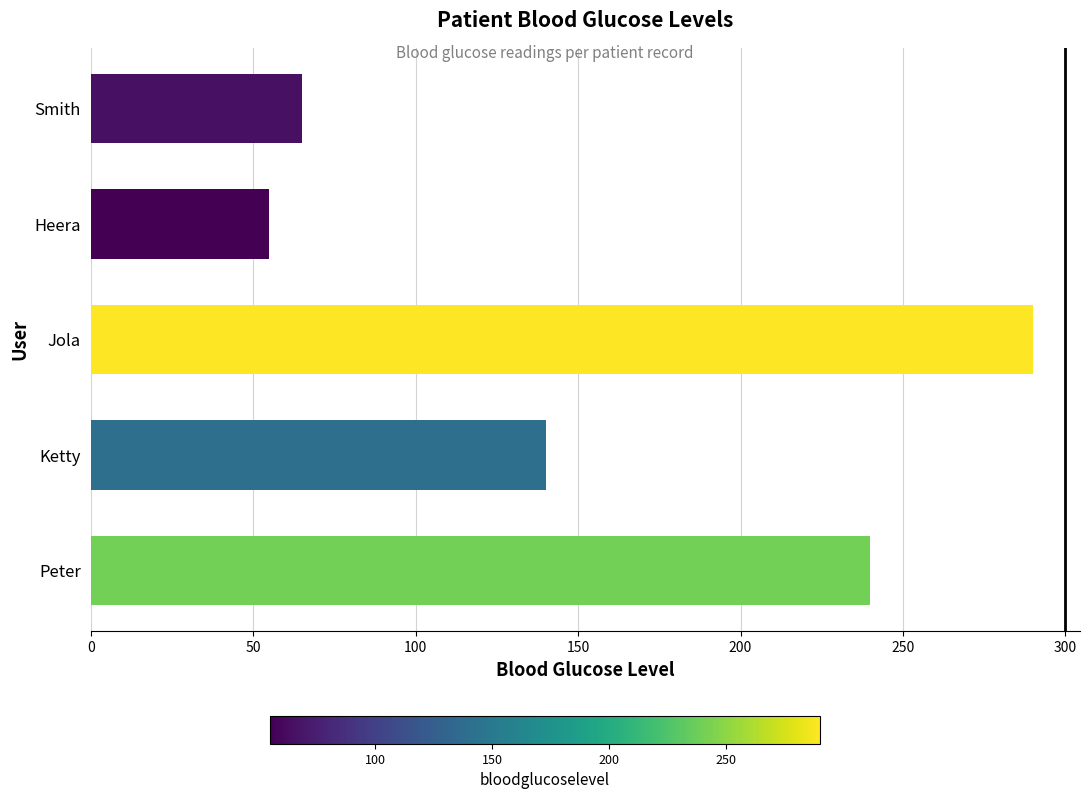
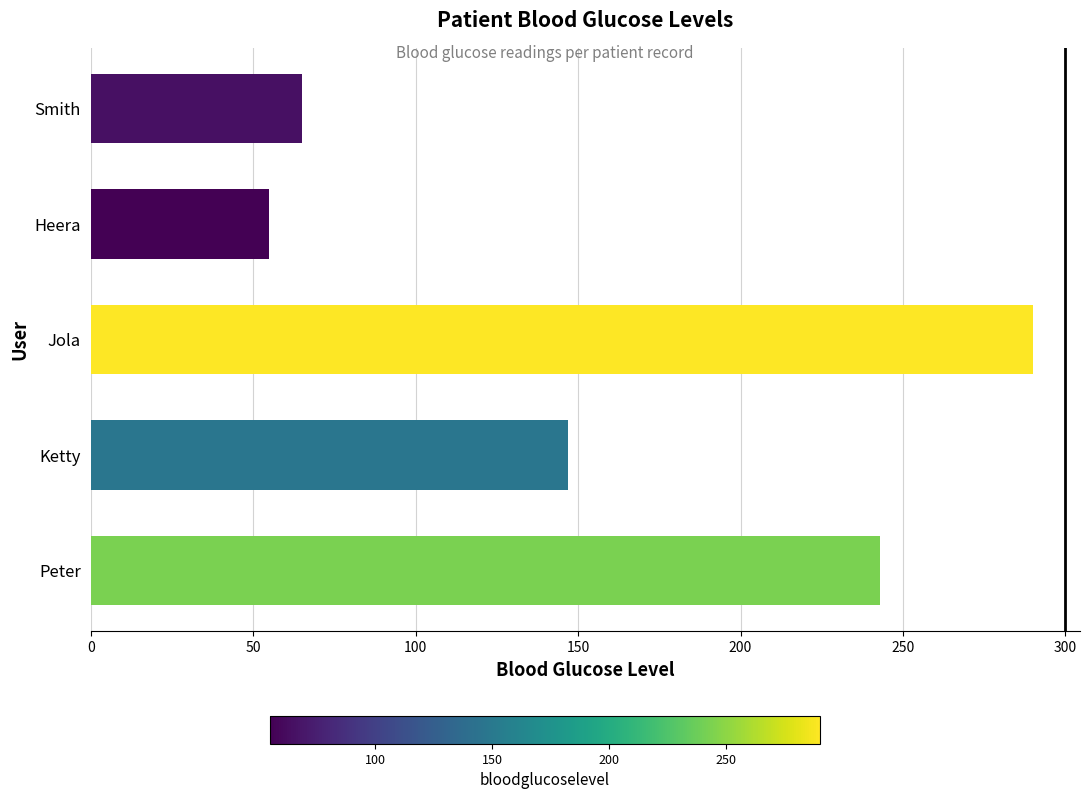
  {
    "Smith": 65,
    "Heera": 55,
    "Jola": 290,
-   "Ketty": 140,
-   "Peter": 240
+   "Ketty": 147,
+   "Peter": 243
  }
